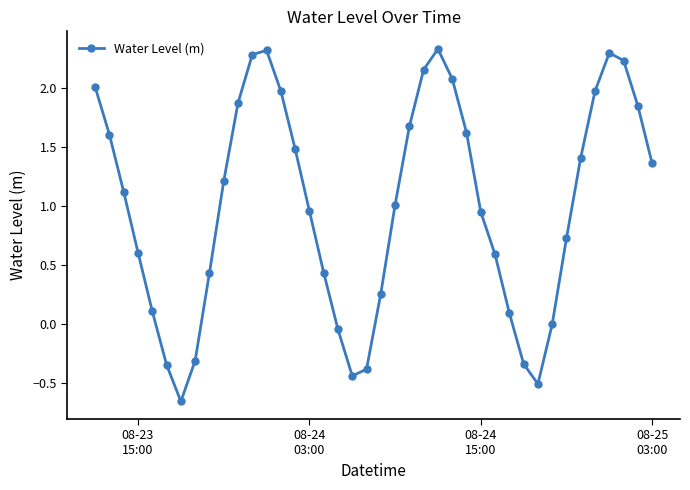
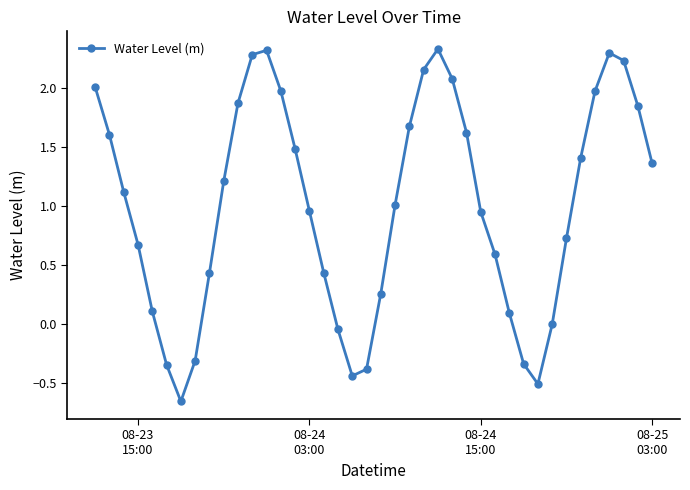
  {
-   "08-23 15:00": 0.60,
+   "08-23 15:00": 0.67,
    "08-24 03:00": 0.96,
    "08-24 15:00": 0.95,
    "08-25 03:00": 1.36
  }
